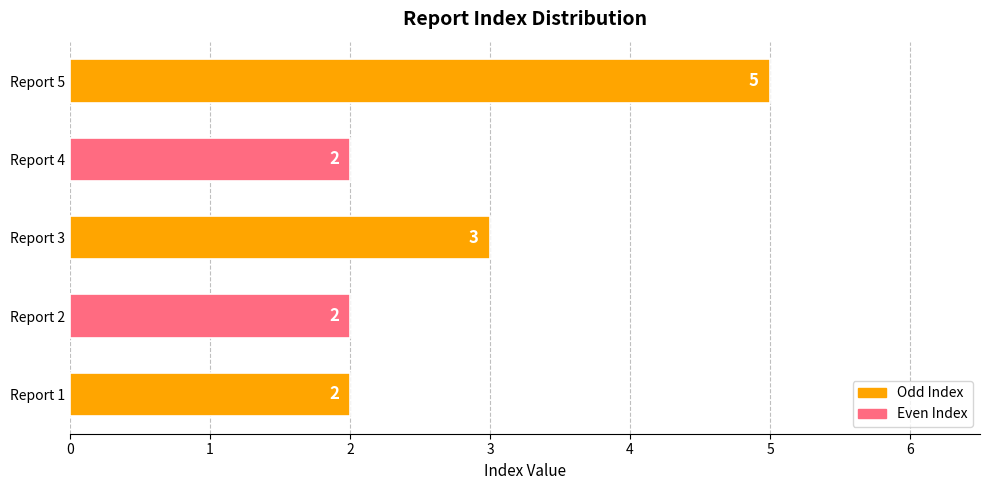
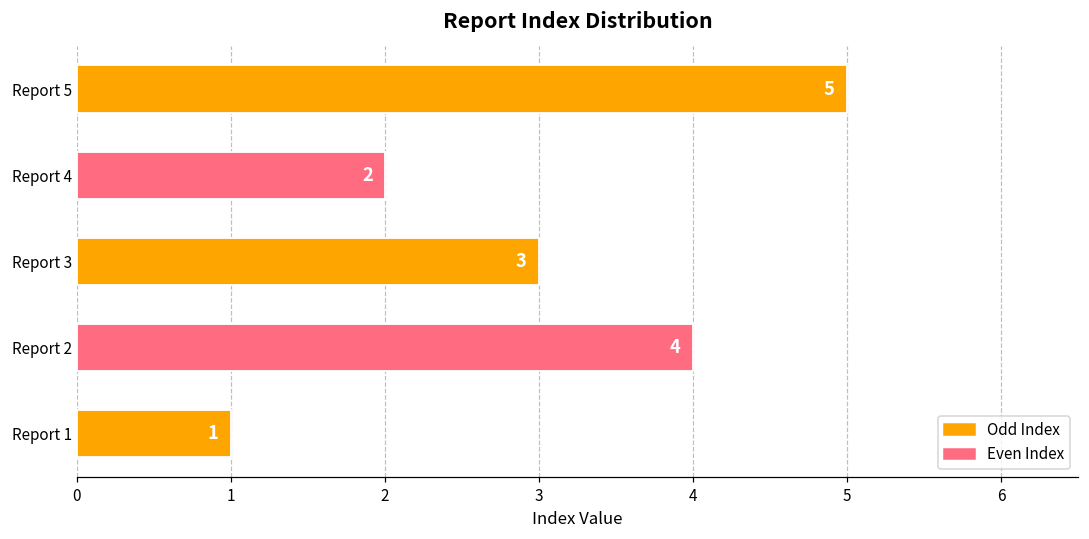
  {
    "Report 5": 5,
    "Report 4": 2,
    "Report 3": 3,
-   "Report 2": 2,
-   "Report 1": 2
+   "Report 2": 4,
+   "Report 1": 1
  }
